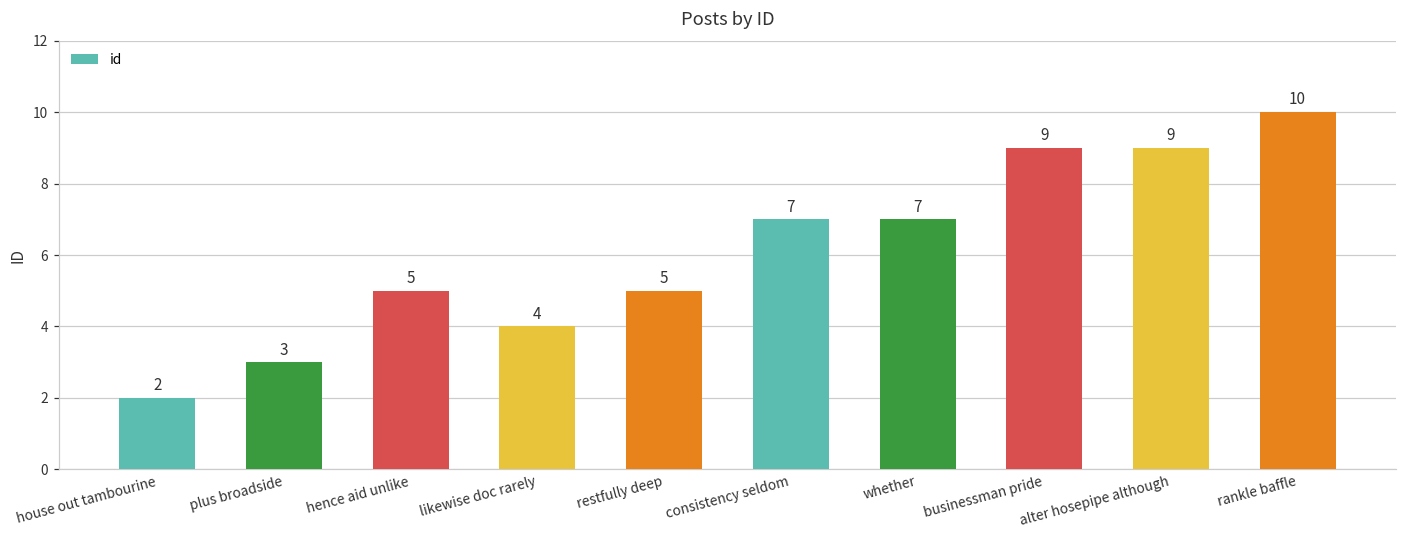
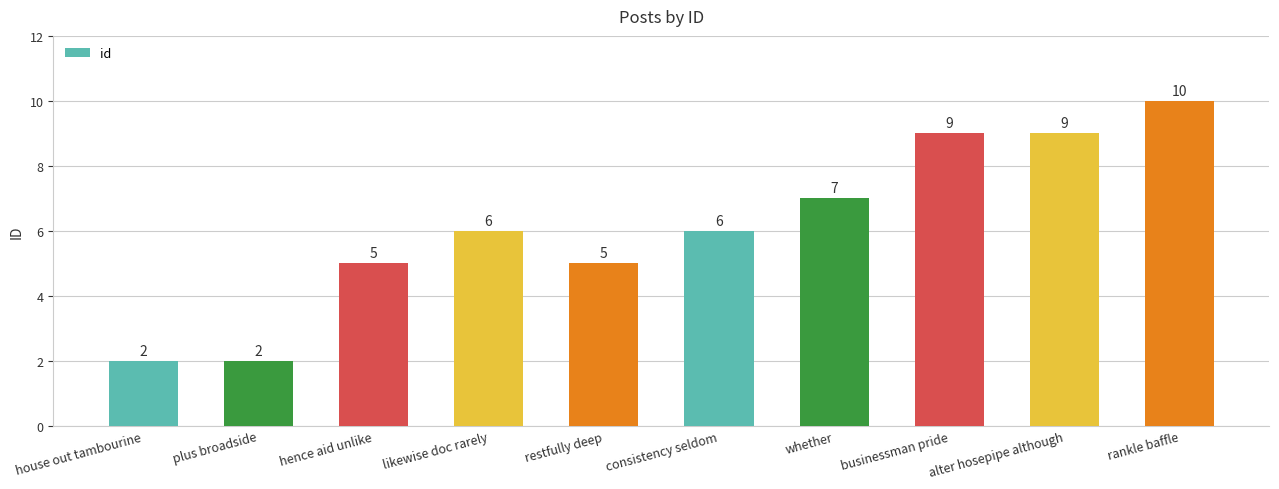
  {
    "house out tambourine": 2,
-   "plus broadside": 3,
+   "plus broadside": 2,
    "hence aid unlike": 5,
-   "likewise doc rarely": 4,
+   "likewise doc rarely": 6,
    "restfully deep": 5,
-   "consistency seldom": 7,
+   "consistency seldom": 6,
    "whether": 7,
    "businessman pride": 9,
    "alter hosepipe although": 9,
    "rankle baffle": 10
  }
